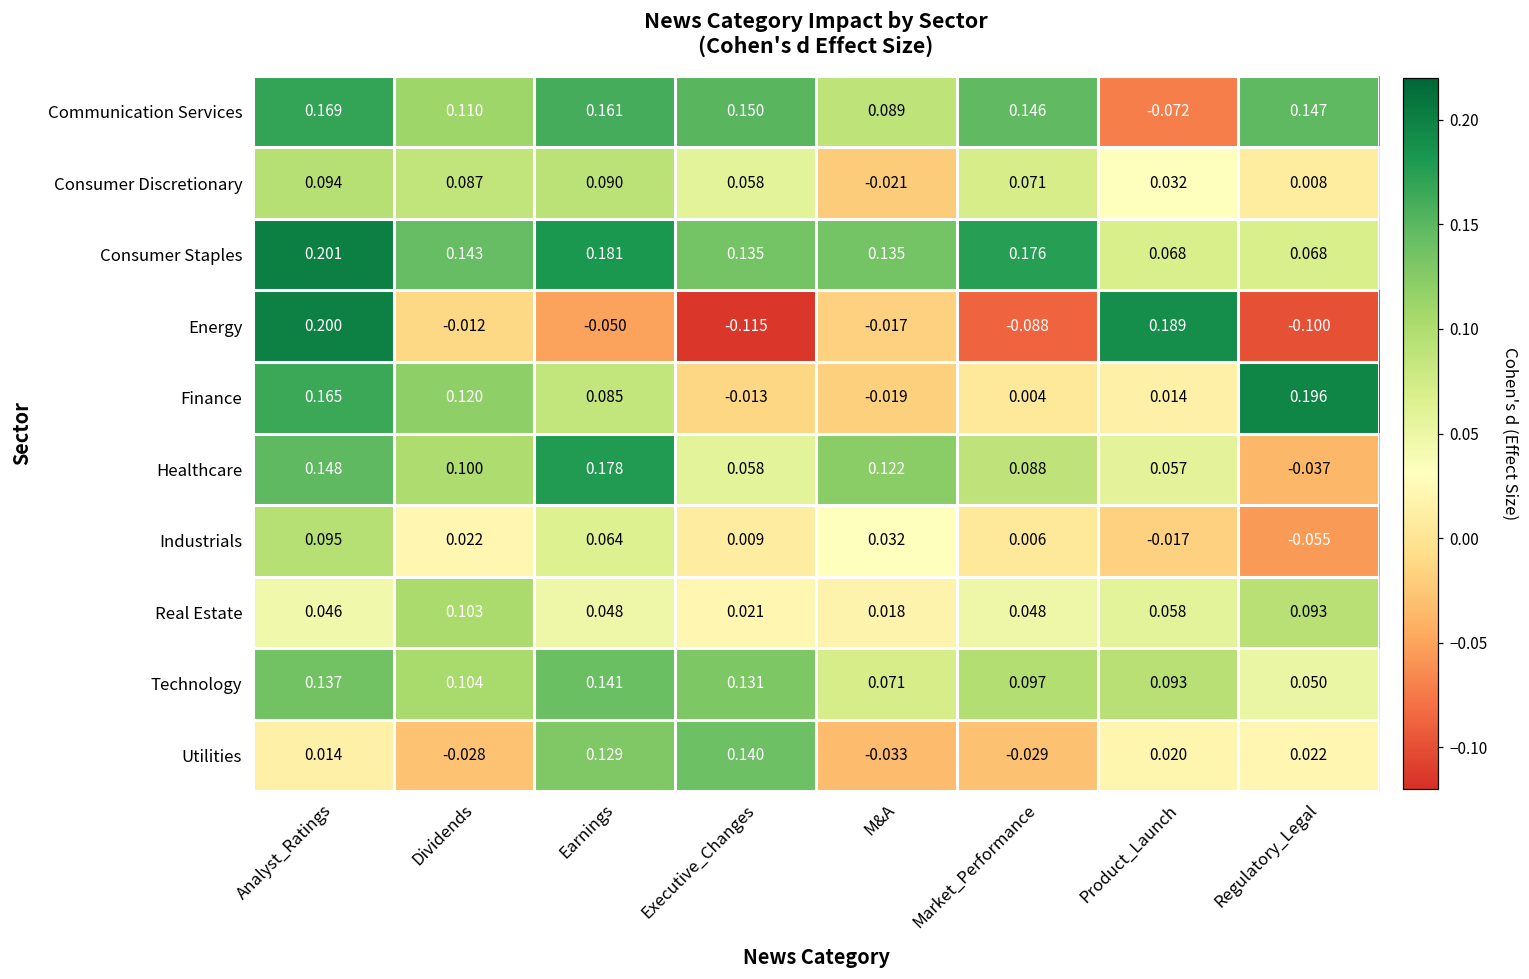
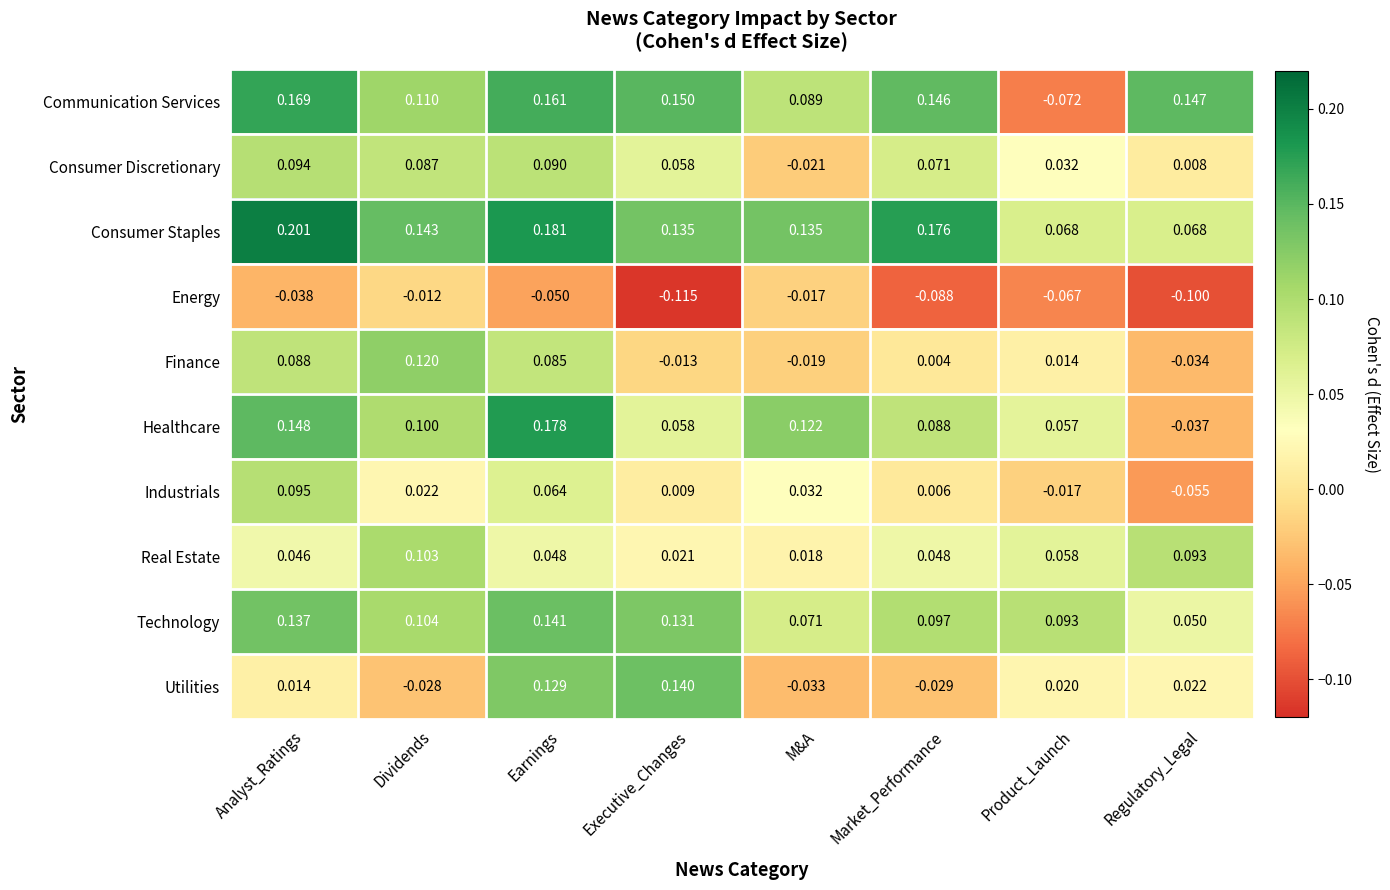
  {
    "Communication Services": {
      "Analyst_Ratings": 0.169,
      "Dividends": 0.110,
      "Earnings": 0.161,
      "Executive_Changes": 0.150,
      "M&A": 0.089,
      "Market_Performance": 0.146,
      "Product_Launch": -0.072,
      "Regulatory_Legal": 0.147
    },
    "Consumer Discretionary": {
      "Analyst_Ratings": 0.094,
      "Dividends": 0.087,
      "Earnings": 0.090,
      "Executive_Changes": 0.058,
      "M&A": -0.021,
      "Market_Performance": 0.071,
      "Product_Launch": 0.032,
      "Regulatory_Legal": 0.008
    },
    "Consumer Staples": {
      "Analyst_Ratings": 0.201,
      "Dividends": 0.143,
      "Earnings": 0.181,
      "Executive_Changes": 0.135,
      "M&A": 0.135,
      "Market_Performance": 0.176,
      "Product_Launch": 0.068,
      "Regulatory_Legal": 0.068
    },
    "Energy": {
-     "Analyst_Ratings": 0.200,
+     "Analyst_Ratings": -0.038,
      "Dividends": -0.012,
      "Earnings": -0.050,
      "Executive_Changes": -0.115,
      "M&A": -0.017,
      "Market_Performance": -0.088,
-     "Product_Launch": 0.189,
+     "Product_Launch": -0.067,
      "Regulatory_Legal": -0.100
    },
    "Finance": {
-     "Analyst_Ratings": 0.165,
+     "Analyst_Ratings": 0.088,
      "Dividends": 0.120,
      "Earnings": 0.085,
      "Executive_Changes": -0.013,
      "M&A": -0.019,
      "Market_Performance": 0.004,
      "Product_Launch": 0.014,
-     "Regulatory_Legal": 0.196
+     "Regulatory_Legal": -0.034
    },
    "Healthcare": {
      "Analyst_Ratings": 0.148,
      "Dividends": 0.100,
      "Earnings": 0.178,
      "Executive_Changes": 0.058,
      "M&A": 0.122,
      "Market_Performance": 0.088,
      "Product_Launch": 0.057,
      "Regulatory_Legal": -0.037
    },
    "Industrials": {
      "Analyst_Ratings": 0.095,
      "Dividends": 0.022,
      "Earnings": 0.064,
      "Executive_Changes": 0.009,
      "M&A": 0.032,
      "Market_Performance": 0.006,
      "Product_Launch": -0.017,
      "Regulatory_Legal": -0.055
    },
    "Real Estate": {
      "Analyst_Ratings": 0.046,
      "Dividends": 0.103,
      "Earnings": 0.048,
      "Executive_Changes": 0.021,
      "M&A": 0.018,
      "Market_Performance": 0.048,
      "Product_Launch": 0.058,
      "Regulatory_Legal": 0.093
    },
    "Technology": {
      "Analyst_Ratings": 0.137,
      "Dividends": 0.104,
      "Earnings": 0.141,
      "Executive_Changes": 0.131,
      "M&A": 0.071,
      "Market_Performance": 0.097,
      "Product_Launch": 0.093,
      "Regulatory_Legal": 0.050
    },
    "Utilities": {
      "Analyst_Ratings": 0.014,
      "Dividends": -0.028,
      "Earnings": 0.129,
      "Executive_Changes": 0.140,
      "M&A": -0.033,
      "Market_Performance": -0.029,
      "Product_Launch": 0.020,
      "Regulatory_Legal": 0.022
    }
  }
